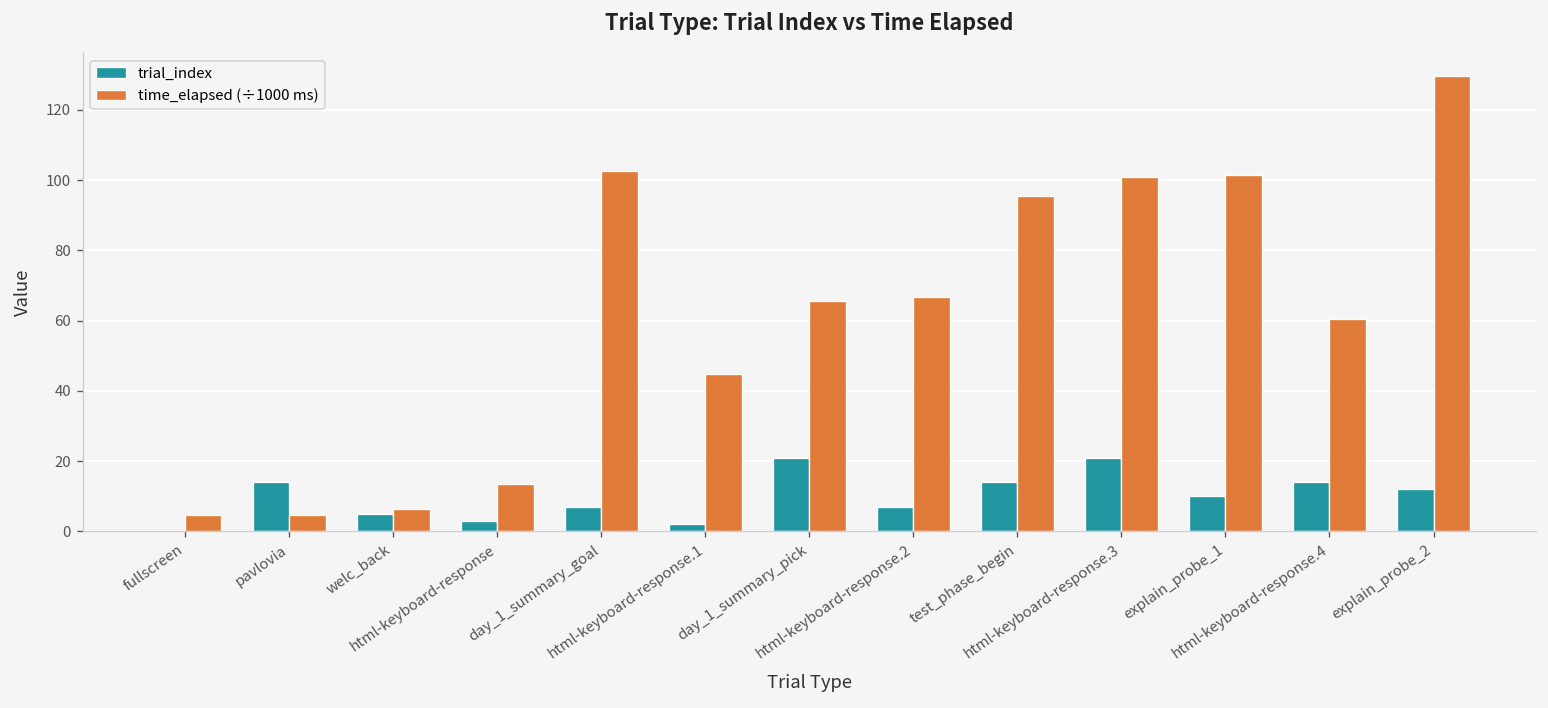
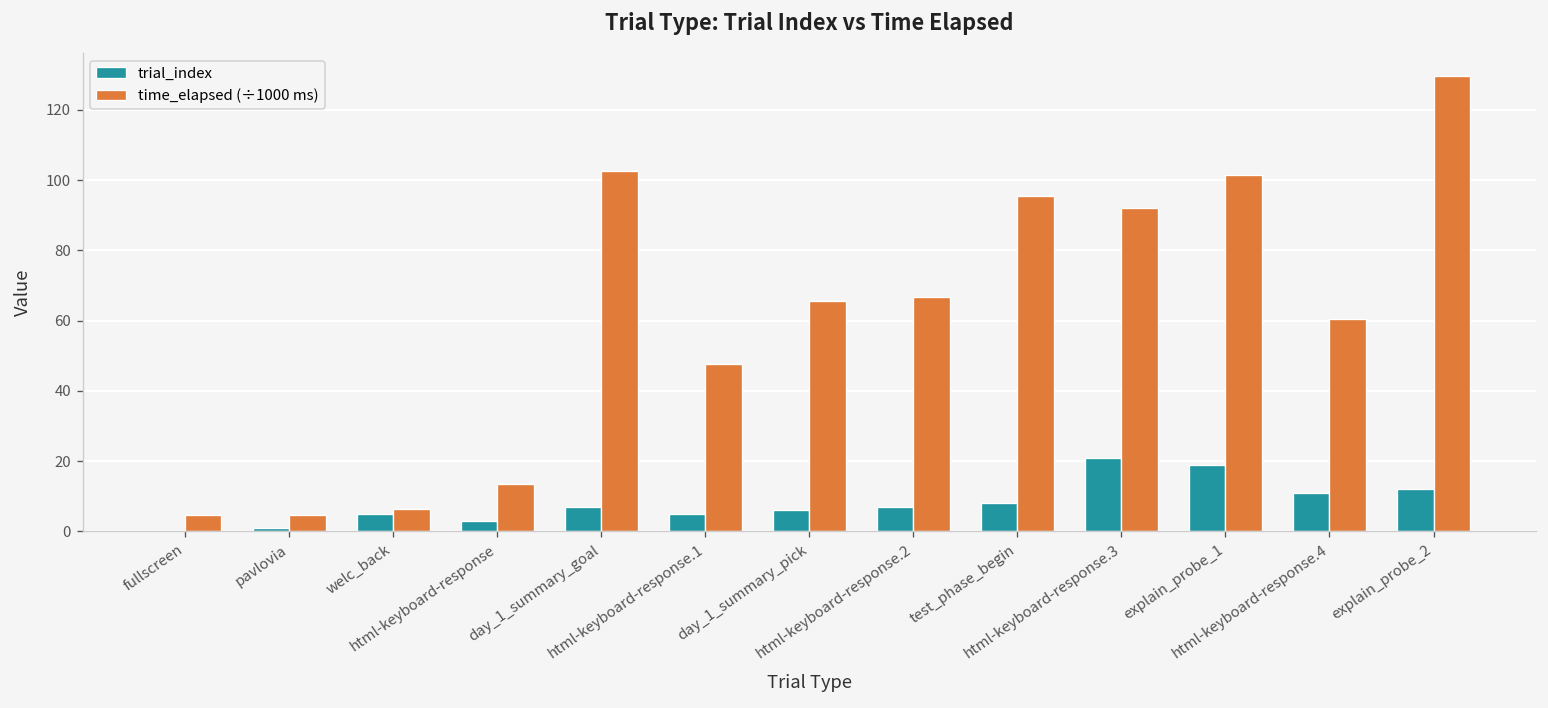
  {
    "trial_index": {
      "fullscreen": 0,
-     "pavlovia": 14,
+     "pavlovia": 1,
      "welc_back": 5,
      "html-keyboard-response": 3,
      "day_1_summary_goal": 7,
-     "html-keyboard-response.1": 2,
-     "day_1_summary_pick": 21,
+     "html-keyboard-response.1": 5,
+     "day_1_summary_pick": 6,
      "html-keyboard-response.2": 7,
-     "test_phase_begin": 14,
+     "test_phase_begin": 8,
      "html-keyboard-response.3": 21,
-     "explain_probe_1": 10,
-     "html-keyboard-response.4": 14,
+     "explain_probe_1": 19,
+     "html-keyboard-response.4": 11,
      "explain_probe_2": 12
    },
    "time_elapsed (÷1000 ms)": {
      "fullscreen": 5,
      "pavlovia": 5,
      "welc_back": 6,
      "html-keyboard-response": 14,
      "day_1_summary_goal": 103,
-     "html-keyboard-response.1": 45,
+     "html-keyboard-response.1": 48,
      "day_1_summary_pick": 65,
      "html-keyboard-response.2": 67,
      "test_phase_begin": 95,
-     "html-keyboard-response.3": 101,
+     "html-keyboard-response.3": 92,
      "explain_probe_1": 101,
      "html-keyboard-response.4": 60,
      "explain_probe_2": 130
    }
  }
